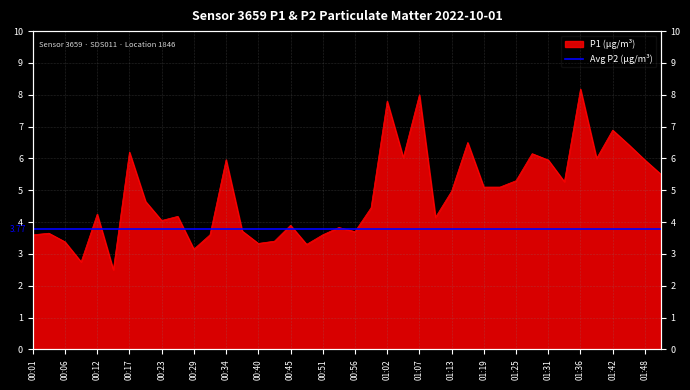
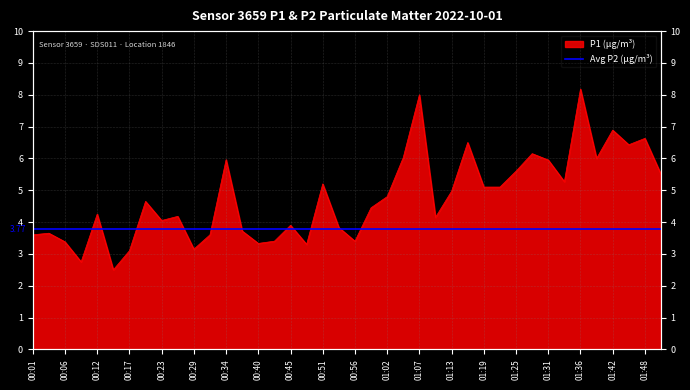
  {
    "00:06": 3.4,
    "00:12": 4.3,
-   "00:17": 6.2,
+   "00:17": 3.1,
    "00:23": 4.1,
    "00:29": 3.2,
    "00:34": 6.0,
    "00:40": 3.3,
    "00:45": 3.9,
-   "00:51": 3.6,
-   "00:56": 3.7,
-   "01:02": 7.8,
+   "00:51": 5.2,
+   "00:56": 3.4,
+   "01:02": 4.8,
    "01:07": 8.0,
    "01:13": 5.0,
    "01:19": 5.1,
-   "01:25": 5.3,
+   "01:25": 5.6,
    "01:31": 6.0,
    "01:36": 8.2,
    "01:42": 6.9,
-   "01:48": 6.0
+   "01:48": 6.6
  }
